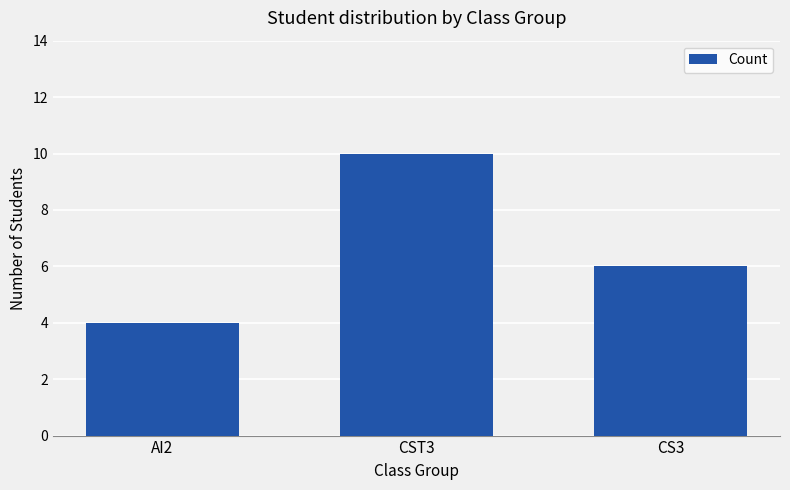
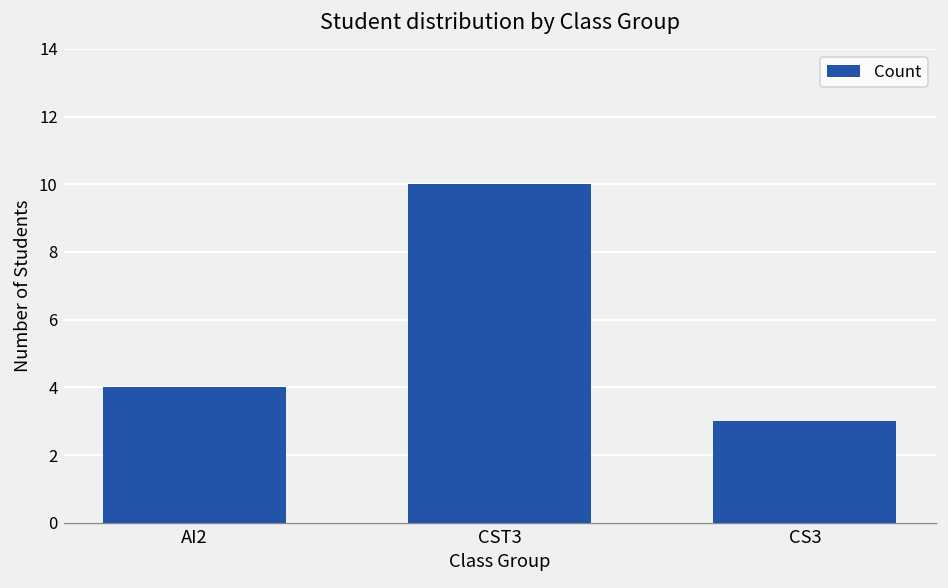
  {
    "AI2": 4,
    "CST3": 10,
-   "CS3": 6
+   "CS3": 3
  }
